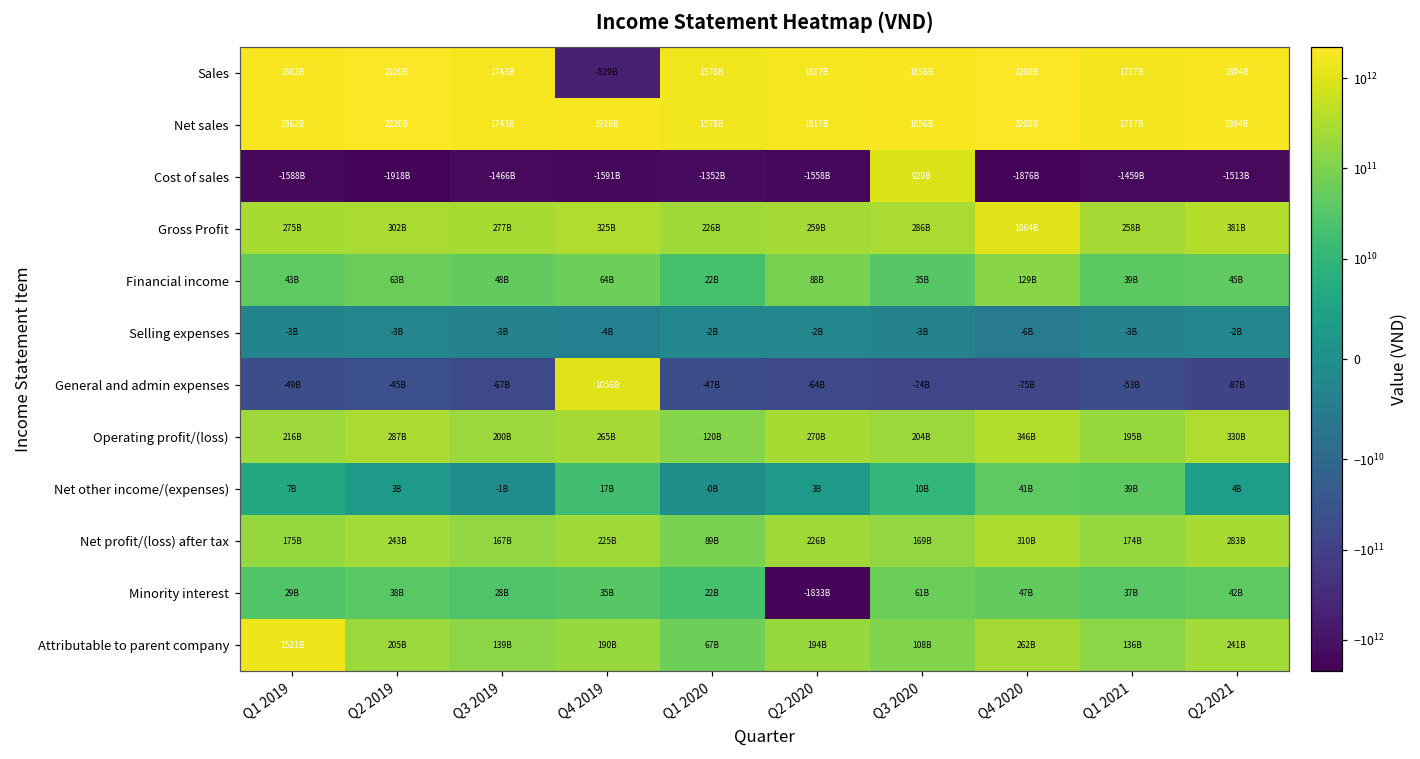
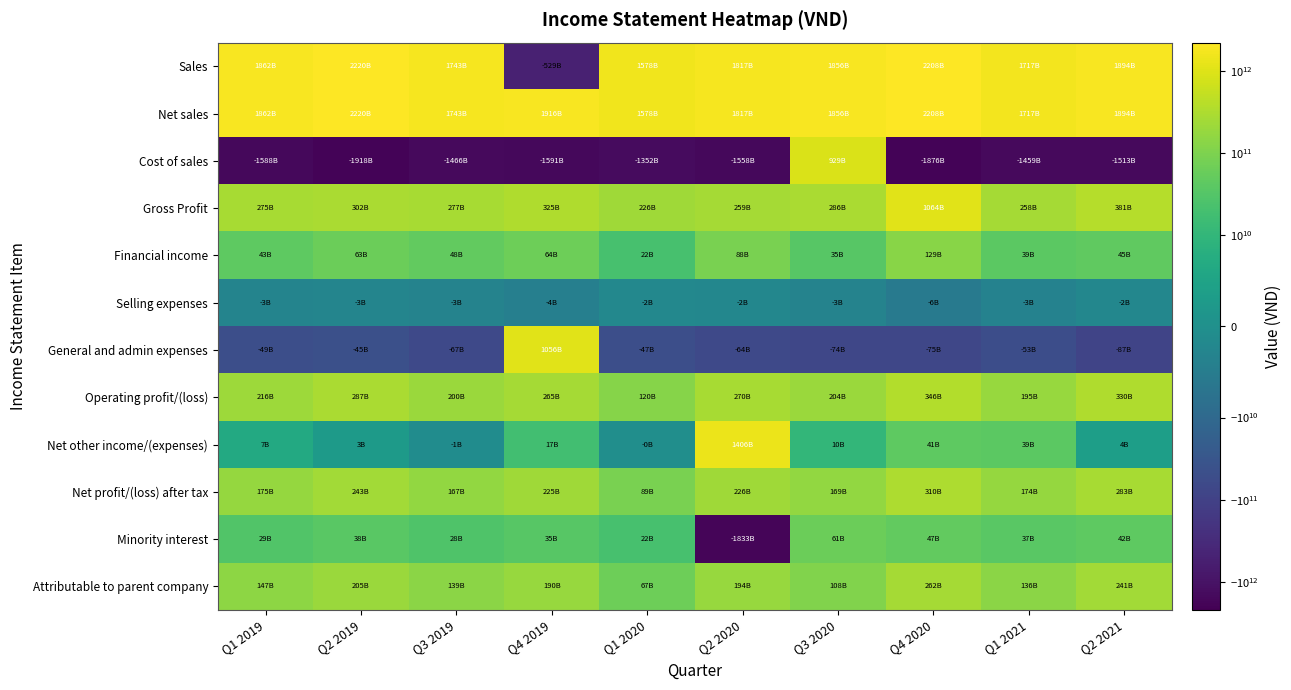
  {
    "Sales": {
      "Q1 2019": "1862B",
      "Q2 2019": "2220B",
      "Q3 2019": "1743B",
      "Q4 2019": "-529B",
      "Q1 2020": "1578B",
      "Q2 2020": "1817B",
      "Q3 2020": "1856B",
      "Q4 2020": "2208B",
      "Q1 2021": "1717B",
      "Q2 2021": "1894B"
    },
    "Net sales": {
      "Q1 2019": "1862B",
      "Q2 2019": "2220B",
      "Q3 2019": "1743B",
      "Q4 2019": "1916B",
      "Q1 2020": "1578B",
      "Q2 2020": "1817B",
      "Q3 2020": "1856B",
      "Q4 2020": "2208B",
      "Q1 2021": "1717B",
      "Q2 2021": "1894B"
    },
    "Cost of sales": {
      "Q1 2019": "-1588B",
      "Q2 2019": "-1918B",
      "Q3 2019": "-1466B",
      "Q4 2019": "-1591B",
      "Q1 2020": "-1352B",
      "Q2 2020": "-1558B",
      "Q3 2020": "929B",
      "Q4 2020": "-1876B",
      "Q1 2021": "-1459B",
      "Q2 2021": "-1513B"
    },
    "Gross Profit": {
      "Q1 2019": "275B",
      "Q2 2019": "302B",
      "Q3 2019": "277B",
      "Q4 2019": "325B",
      "Q1 2020": "226B",
      "Q2 2020": "259B",
      "Q3 2020": "286B",
      "Q4 2020": "1064B",
      "Q1 2021": "258B",
      "Q2 2021": "381B"
    },
    "Financial income": {
      "Q1 2019": "43B",
      "Q2 2019": "63B",
      "Q3 2019": "48B",
      "Q4 2019": "64B",
      "Q1 2020": "22B",
      "Q2 2020": "88B",
      "Q3 2020": "35B",
      "Q4 2020": "129B",
      "Q1 2021": "39B",
      "Q2 2021": "45B"
    },
    "Selling expenses": {
      "Q1 2019": "-3B",
      "Q2 2019": "-3B",
      "Q3 2019": "-3B",
      "Q4 2019": "-4B",
      "Q1 2020": "-2B",
      "Q2 2020": "-2B",
      "Q3 2020": "-3B",
      "Q4 2020": "-6B",
      "Q1 2021": "-3B",
      "Q2 2021": "-2B"
    },
    "General and admin expenses": {
      "Q1 2019": "-49B",
      "Q2 2019": "-45B",
      "Q3 2019": "-67B",
      "Q4 2019": "1056B",
      "Q1 2020": "-47B",
      "Q2 2020": "-64B",
      "Q3 2020": "-74B",
      "Q4 2020": "-75B",
      "Q1 2021": "-53B",
      "Q2 2021": "-87B"
    },
    "Operating profit/(loss)": {
      "Q1 2019": "216B",
      "Q2 2019": "287B",
      "Q3 2019": "200B",
      "Q4 2019": "265B",
      "Q1 2020": "120B",
      "Q2 2020": "270B",
      "Q3 2020": "204B",
      "Q4 2020": "346B",
      "Q1 2021": "195B",
      "Q2 2021": "330B"
    },
    "Net other income/(expenses)": {
      "Q1 2019": "7B",
      "Q2 2019": "3B",
      "Q3 2019": "-1B",
      "Q4 2019": "17B",
      "Q1 2020": "-0B",
-     "Q2 2020": "3B",
+     "Q2 2020": "1406B",
      "Q3 2020": "10B",
      "Q4 2020": "41B",
      "Q1 2021": "39B",
      "Q2 2021": "4B"
    },
    "Net profit/(loss) after tax": {
      "Q1 2019": "175B",
      "Q2 2019": "243B",
      "Q3 2019": "167B",
      "Q4 2019": "225B",
      "Q1 2020": "89B",
      "Q2 2020": "226B",
      "Q3 2020": "169B",
      "Q4 2020": "310B",
      "Q1 2021": "174B",
      "Q2 2021": "283B"
    },
    "Minority interest": {
      "Q1 2019": "29B",
      "Q2 2019": "38B",
      "Q3 2019": "28B",
      "Q4 2019": "35B",
      "Q1 2020": "22B",
      "Q2 2020": "-1833B",
      "Q3 2020": "61B",
      "Q4 2020": "47B",
      "Q1 2021": "37B",
      "Q2 2021": "42B"
    },
    "Attributable to parent company": {
-     "Q1 2019": "1521B",
+     "Q1 2019": "147B",
      "Q2 2019": "205B",
      "Q3 2019": "139B",
      "Q4 2019": "190B",
      "Q1 2020": "67B",
      "Q2 2020": "194B",
      "Q3 2020": "108B",
      "Q4 2020": "262B",
      "Q1 2021": "136B",
      "Q2 2021": "241B"
    }
  }
